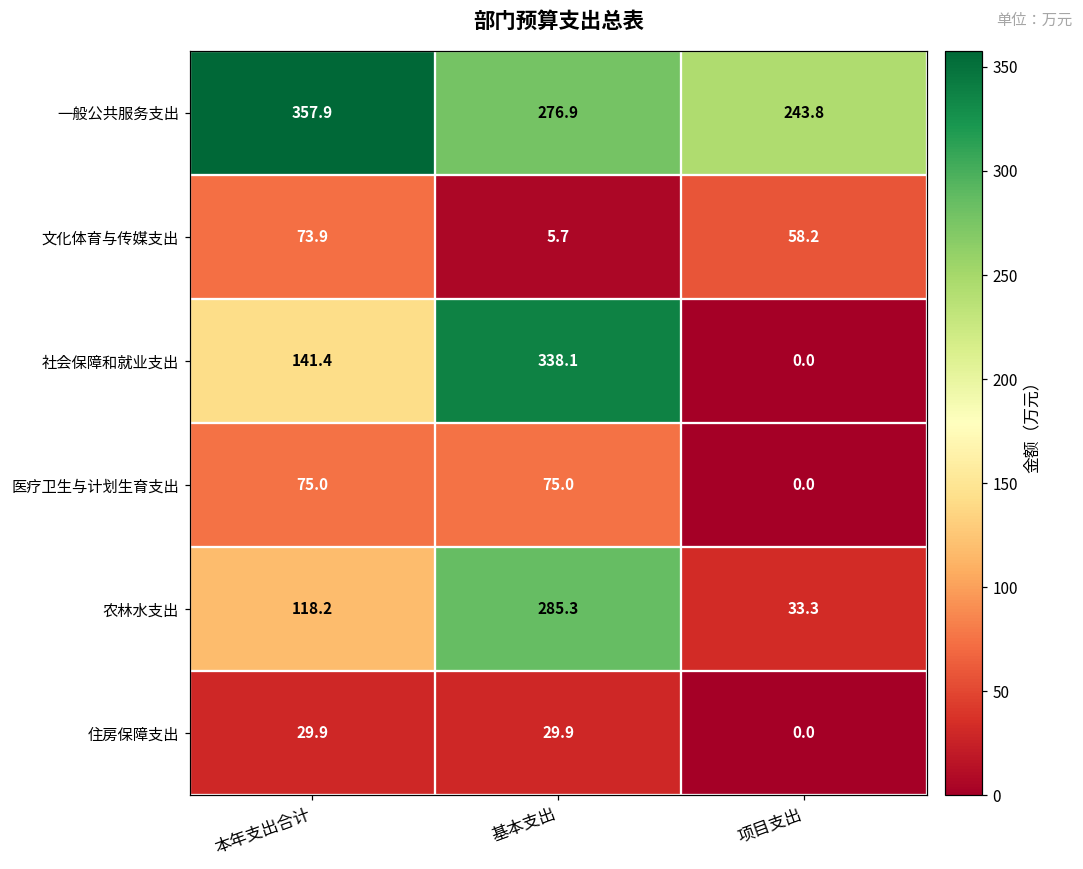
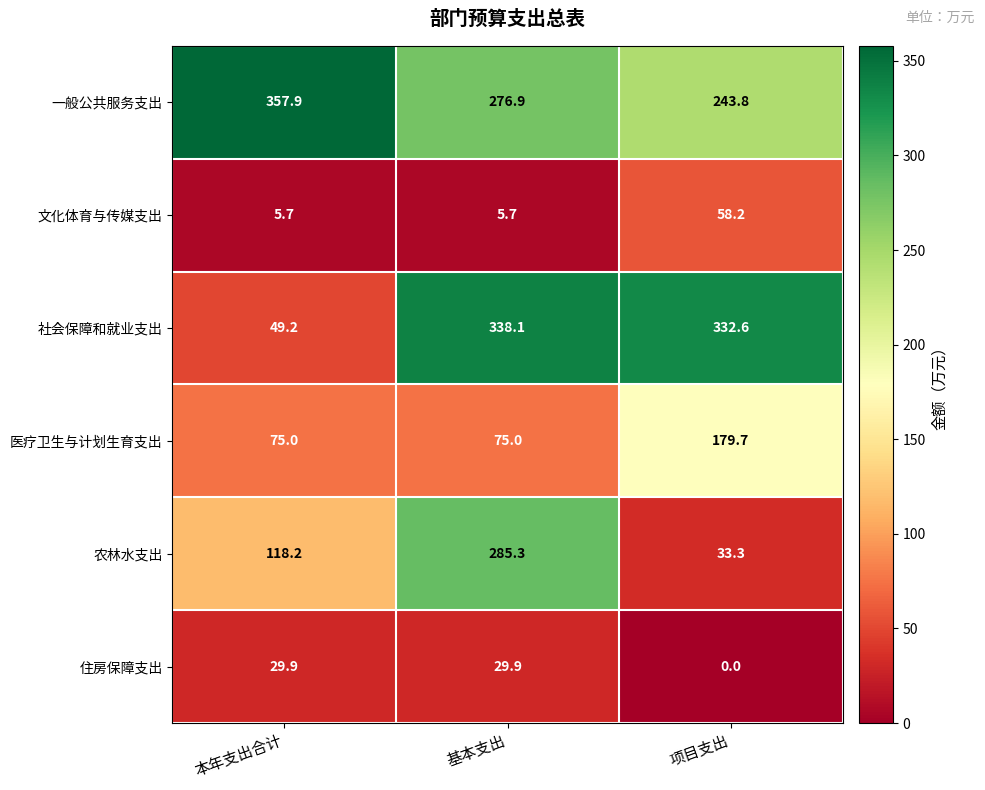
  {
    "一般公共服务支出": {
      "本年支出合计": 357.9,
      "基本支出": 276.9,
      "项目支出": 243.8
    },
    "文化体育与传媒支出": {
-     "本年支出合计": 73.9,
+     "本年支出合计": 5.7,
      "基本支出": 5.7,
      "项目支出": 58.2
    },
    "社会保障和就业支出": {
-     "本年支出合计": 141.4,
+     "本年支出合计": 49.2,
      "基本支出": 338.1,
-     "项目支出": 0.0
+     "项目支出": 332.6
    },
    "医疗卫生与计划生育支出": {
      "本年支出合计": 75.0,
      "基本支出": 75.0,
-     "项目支出": 0.0
+     "项目支出": 179.7
    },
    "农林水支出": {
      "本年支出合计": 118.2,
      "基本支出": 285.3,
      "项目支出": 33.3
    },
    "住房保障支出": {
      "本年支出合计": 29.9,
      "基本支出": 29.9,
      "项目支出": 0.0
    }
  }
